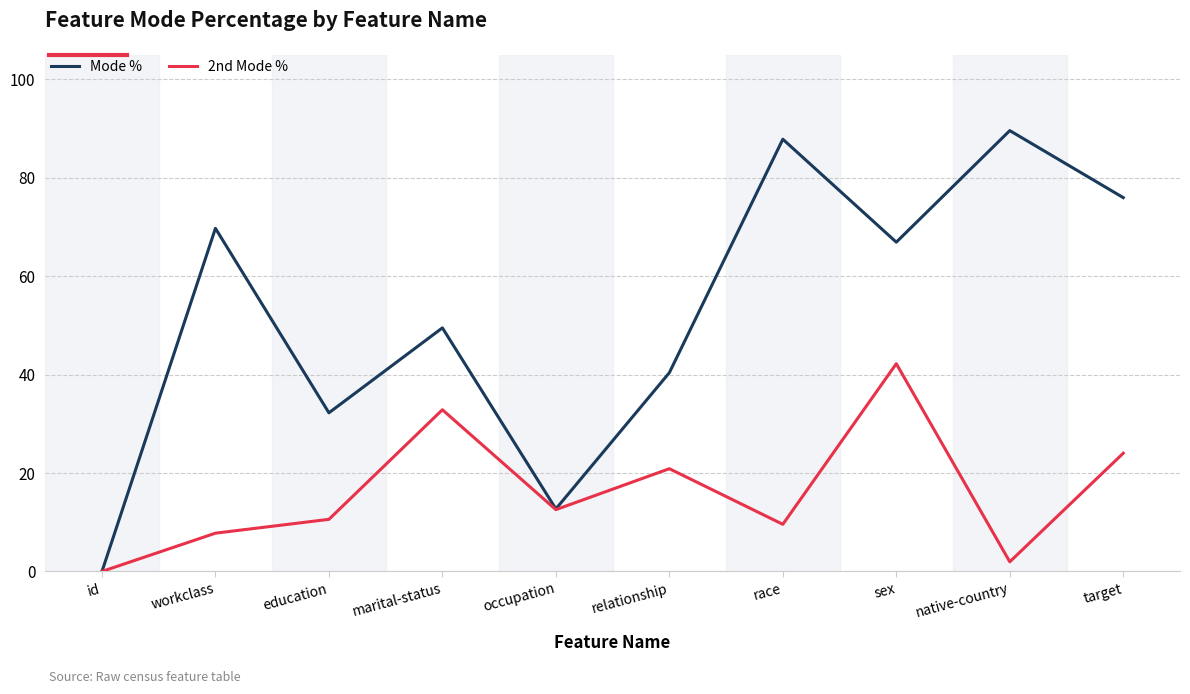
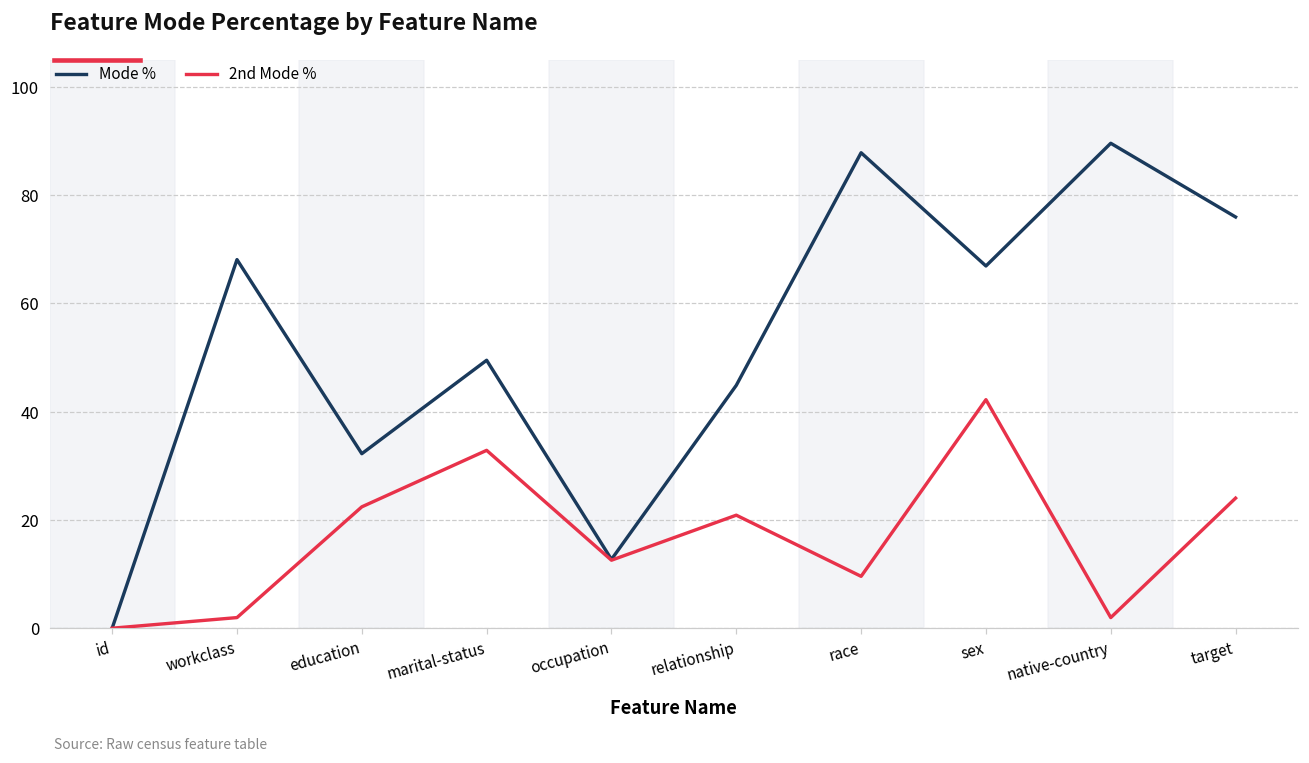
  {
    "Mode %": {
-     "workclass": 70,
+     "workclass": 68,
      "education": 32,
      "marital-status": 50,
-     "relationship": 40,
+     "relationship": 45,
      "race": 88,
      "sex": 67,
      "native-country": 90,
      "target": 76
    },
    "2nd Mode %": {
-     "workclass": 8,
-     "education": 11,
+     "workclass": 2,
+     "education": 22,
      "marital-status": 33,
      "relationship": 21,
      "race": 10,
      "sex": 42,
      "native-country": 2,
      "target": 24
    }
  }
